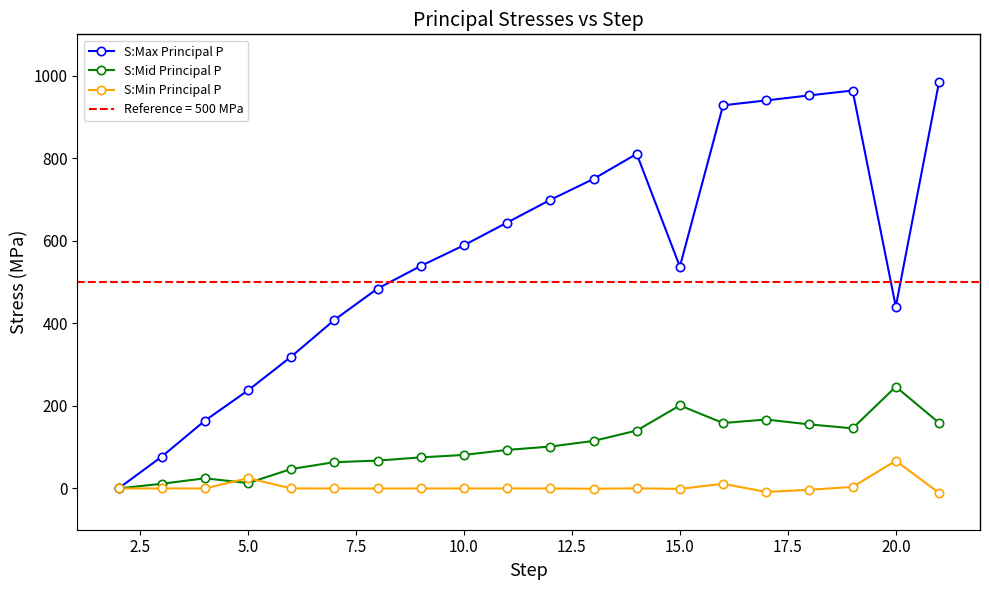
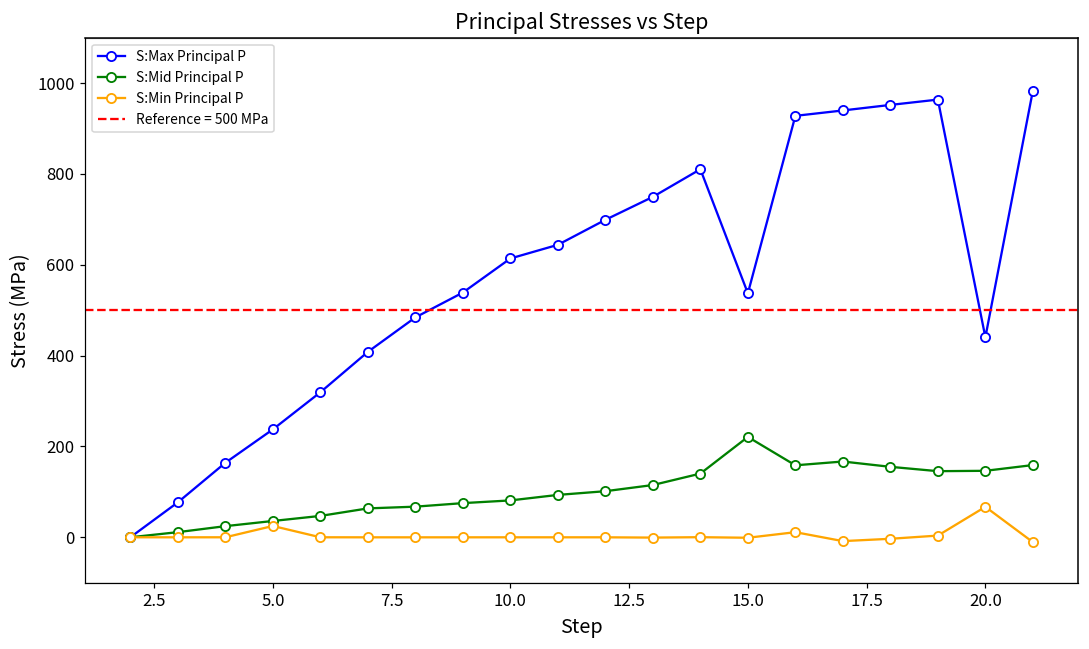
  {
    "S:Max Principal P": {
      "5.0": 240,
-     "10.0": 590,
+     "10.0": 610,
      "15.0": 540,
      "20.0": 440
    },
    "S:Mid Principal P": {
-     "5.0": 10,
+     "5.0": 40,
      "10.0": 80,
-     "15.0": 200,
-     "20.0": 250
+     "15.0": 220,
+     "20.0": 150
    },
    "S:Min Principal P": {
      "5.0": 20,
      "10.0": 0,
      "15.0": 0,
      "20.0": 70
    }
  }
